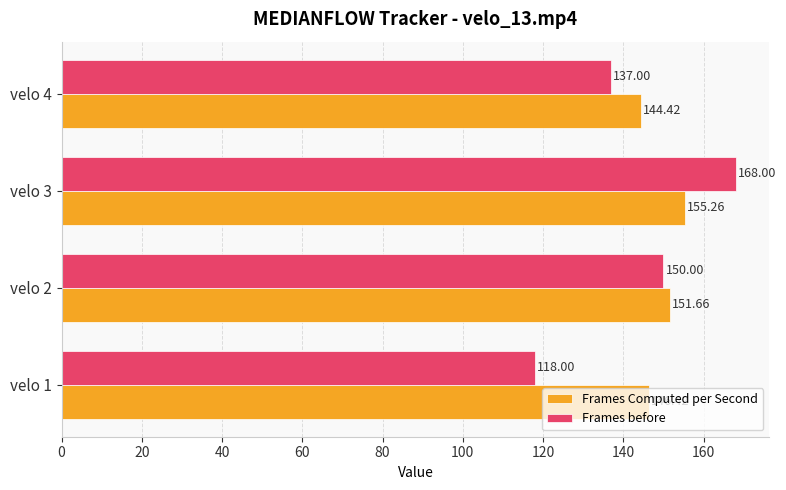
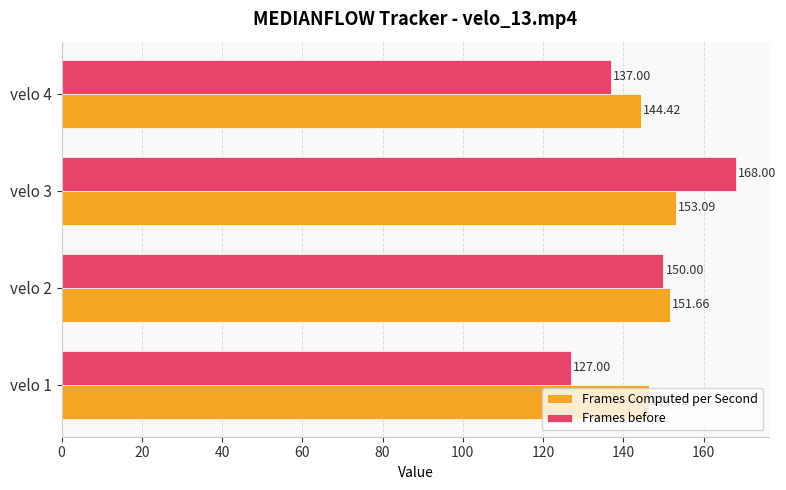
  {
    "Frames Computed per Second": {
      "velo 4": 144.42,
-     "velo 3": 155.26,
+     "velo 3": 153.09,
      "velo 2": 151.66
    },
    "Frames before": {
      "velo 4": 137.00,
      "velo 3": 168.00,
      "velo 2": 150.00,
-     "velo 1": 118.00
+     "velo 1": 127.00
    }
  }
